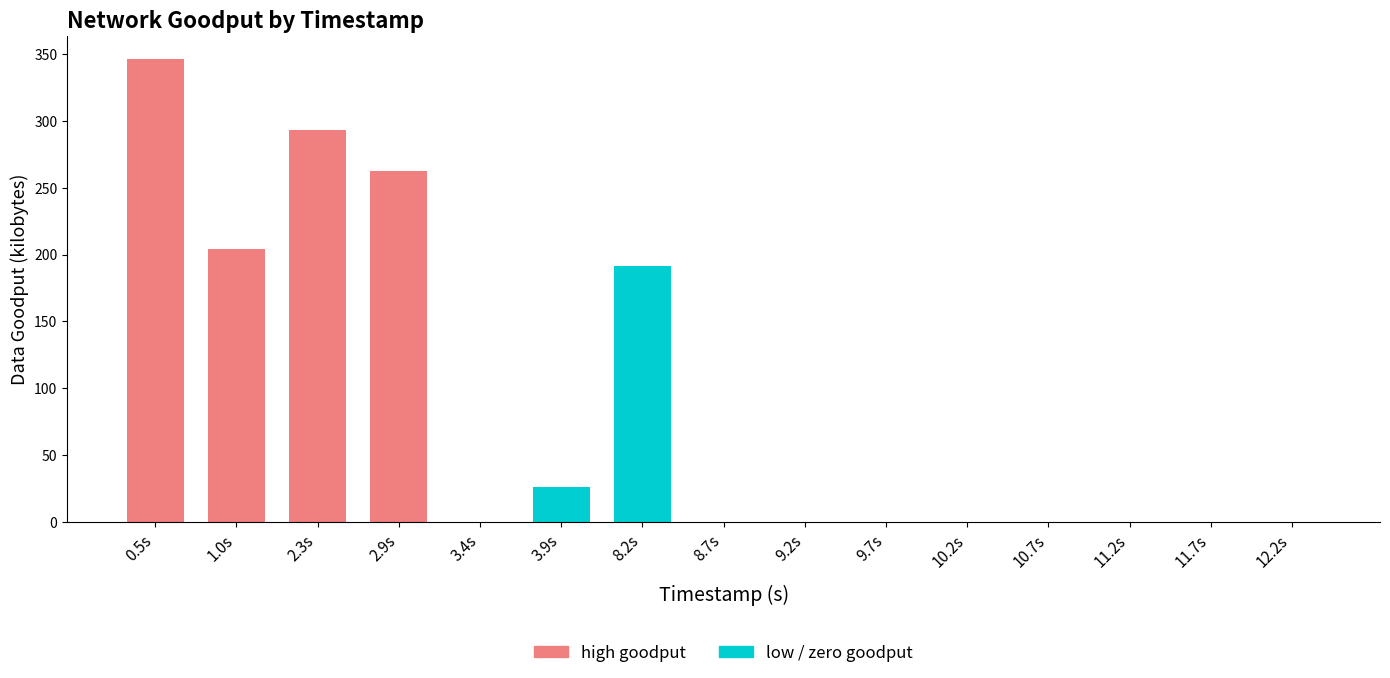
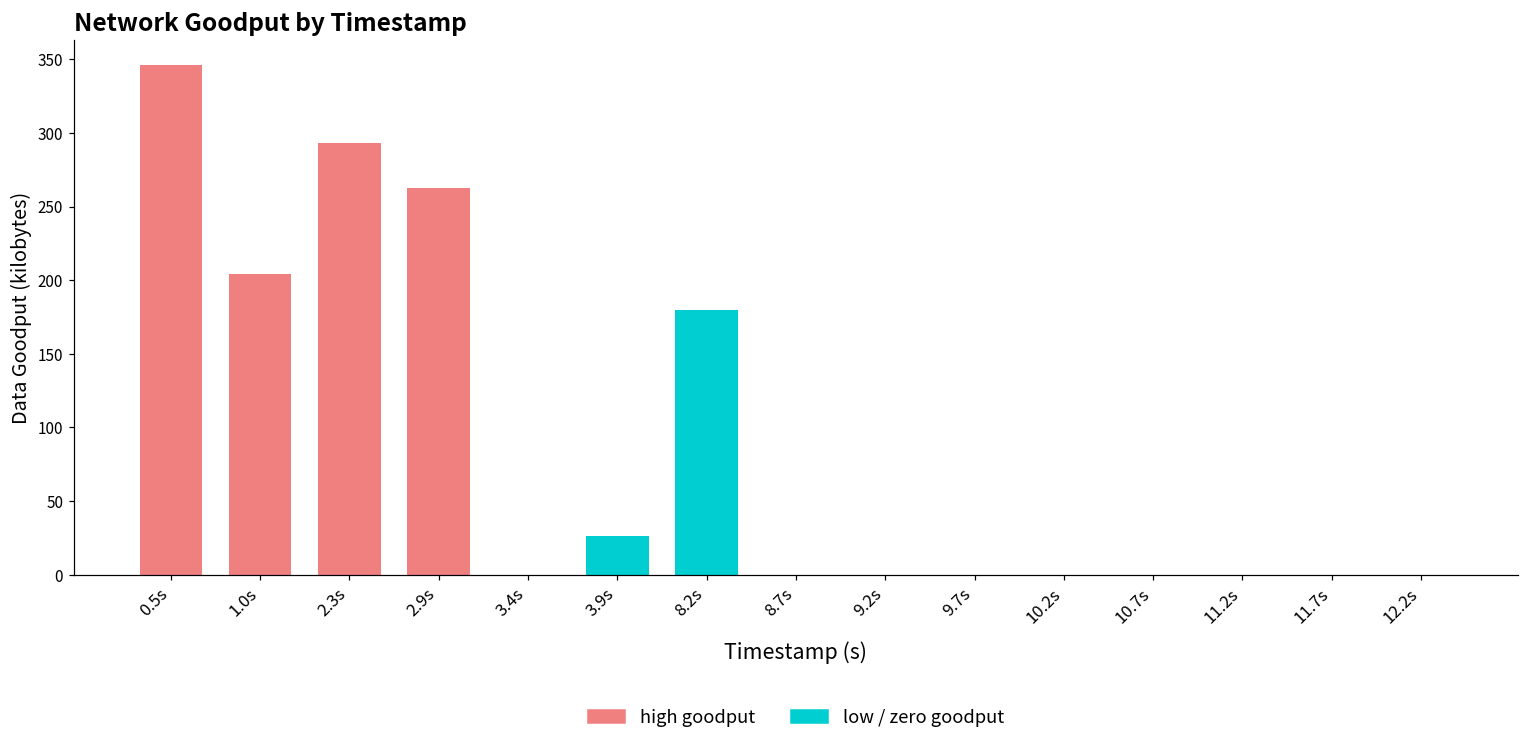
  {
    "0.5s": 346,
    "1.0s": 204,
    "2.3s": 293,
    "2.9s": 263,
    "3.4s": 0,
    "3.9s": 26,
-   "8.2s": 191,
+   "8.2s": 180,
    "8.7s": 0,
    "9.2s": 0,
    "9.7s": 0,
    "10.2s": 0,
    "10.7s": 0,
    "11.2s": 0,
    "11.7s": 0,
    "12.2s": 0
  }
